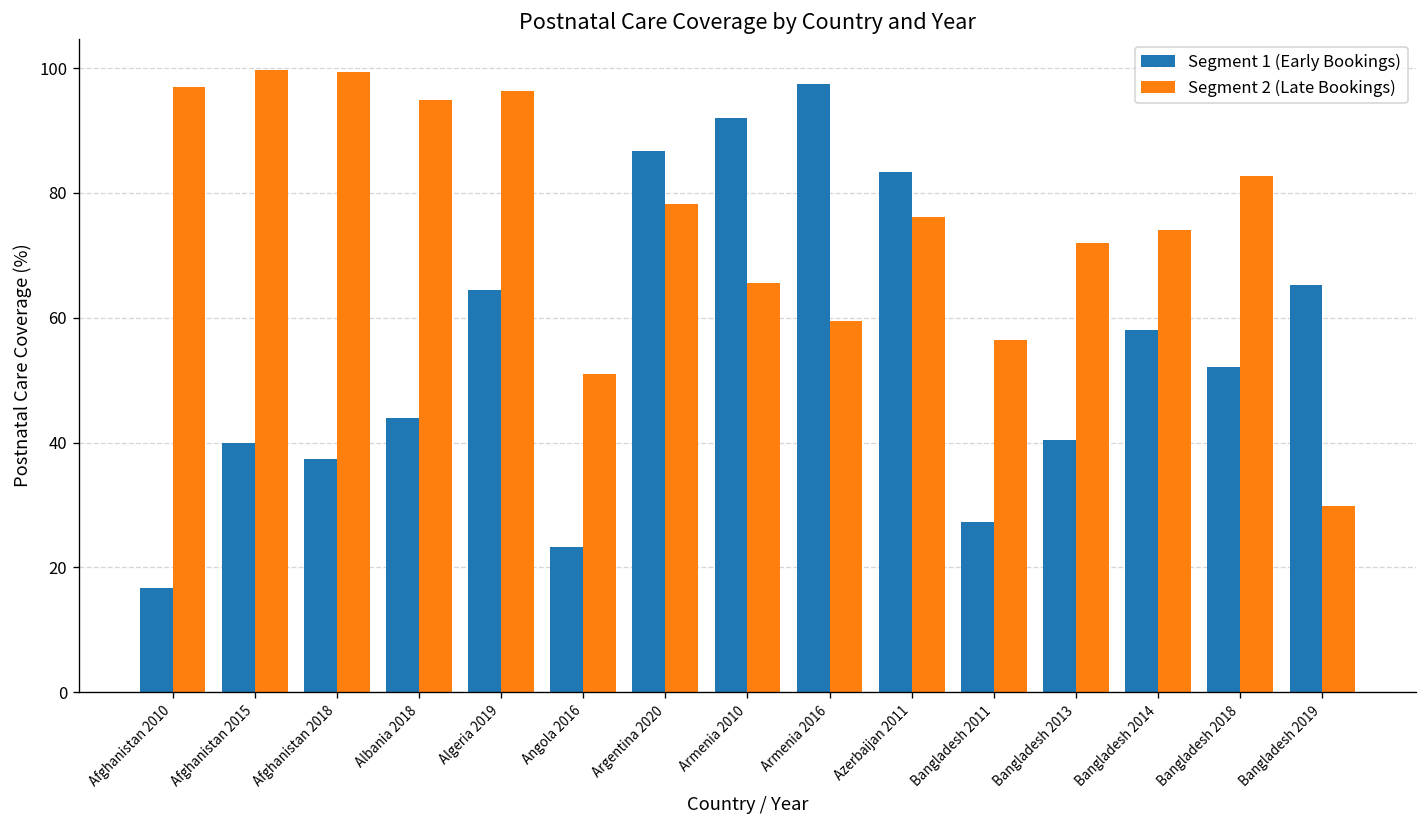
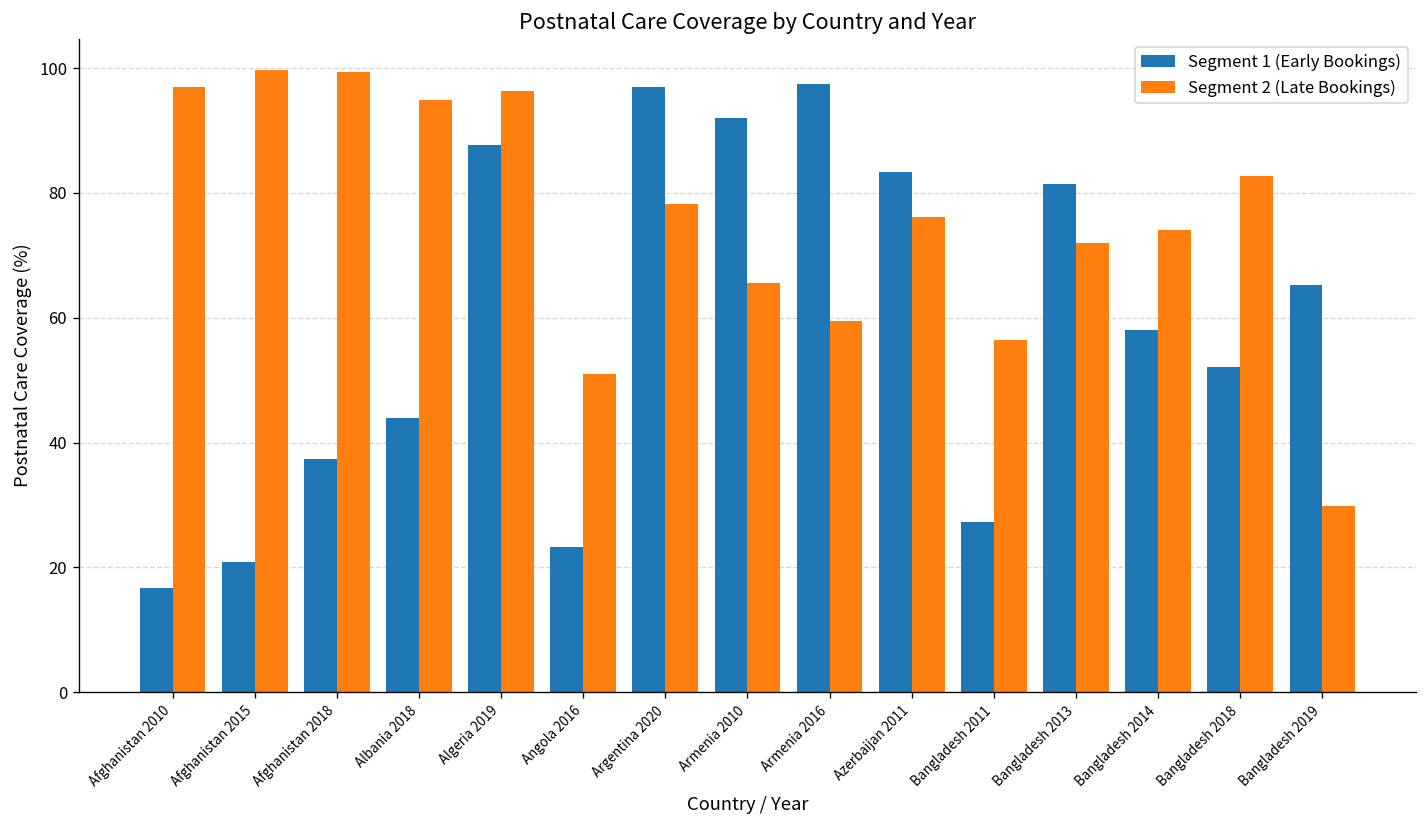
  {
    "Segment 1 (Early Bookings)": {
      "Afghanistan 2010": 17,
-     "Afghanistan 2015": 40,
+     "Afghanistan 2015": 21,
      "Afghanistan 2018": 37,
      "Albania 2018": 44,
-     "Algeria 2019": 65,
+     "Algeria 2019": 88,
      "Angola 2016": 23,
-     "Argentina 2020": 87,
+     "Argentina 2020": 97,
      "Armenia 2010": 92,
      "Armenia 2016": 97,
      "Azerbaijan 2011": 83,
      "Bangladesh 2011": 27,
-     "Bangladesh 2013": 40,
+     "Bangladesh 2013": 82,
      "Bangladesh 2014": 58,
      "Bangladesh 2018": 52,
      "Bangladesh 2019": 65
    },
    "Segment 2 (Late Bookings)": {
      "Afghanistan 2010": 97,
      "Afghanistan 2015": 100,
      "Afghanistan 2018": 99,
      "Albania 2018": 95,
      "Algeria 2019": 96,
      "Angola 2016": 51,
      "Argentina 2020": 78,
      "Armenia 2010": 66,
      "Armenia 2016": 59,
      "Azerbaijan 2011": 76,
      "Bangladesh 2011": 56,
      "Bangladesh 2013": 72,
      "Bangladesh 2014": 74,
      "Bangladesh 2018": 83,
      "Bangladesh 2019": 30
    }
  }
